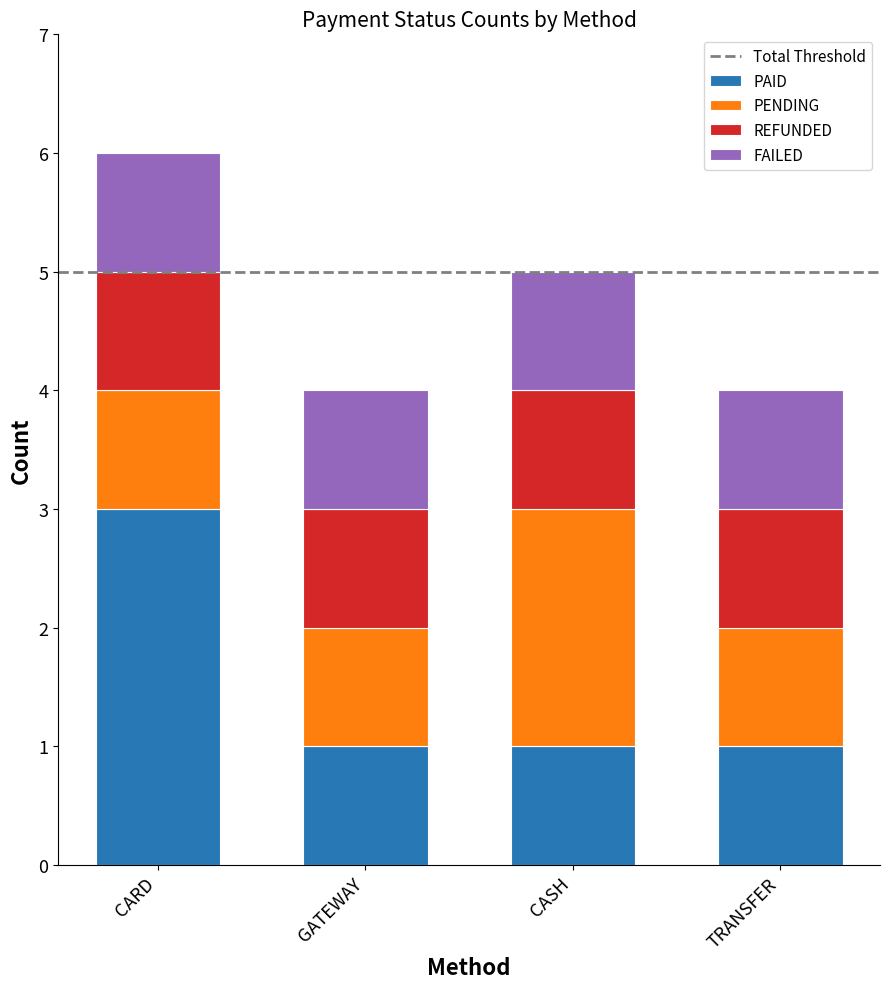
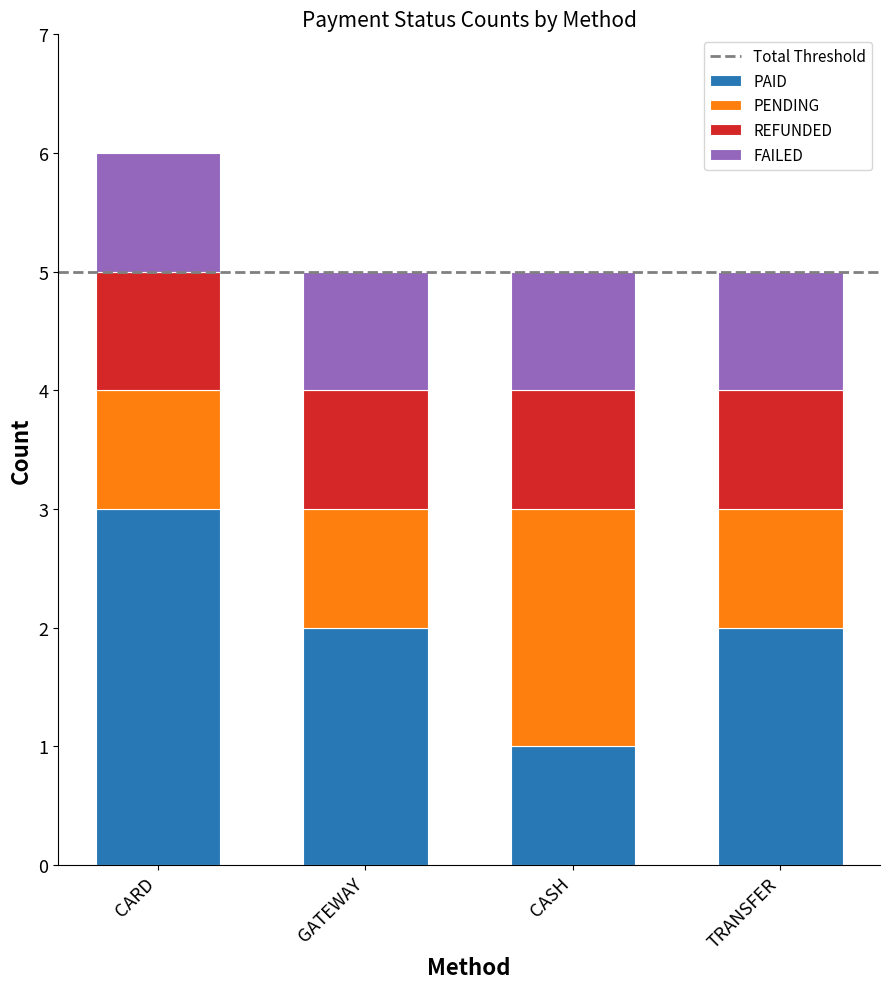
  {
    "PAID": {
      "CARD": 3,
-     "GATEWAY": 1,
+     "GATEWAY": 2,
      "CASH": 1,
-     "TRANSFER": 1
+     "TRANSFER": 2
    },
    "PENDING": {
      "CARD": 1,
      "GATEWAY": 1,
      "CASH": 2,
      "TRANSFER": 1
    },
    "REFUNDED": {
      "CARD": 1,
      "GATEWAY": 1,
      "CASH": 1,
      "TRANSFER": 1
    },
    "FAILED": {
      "CARD": 1,
      "GATEWAY": 1,
      "CASH": 1,
      "TRANSFER": 1
    }
  }
